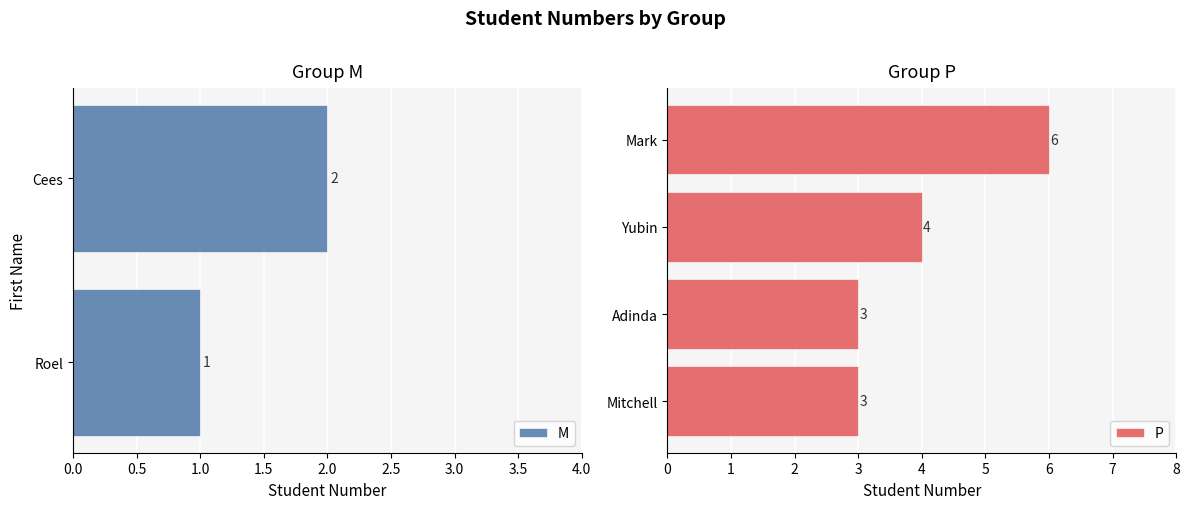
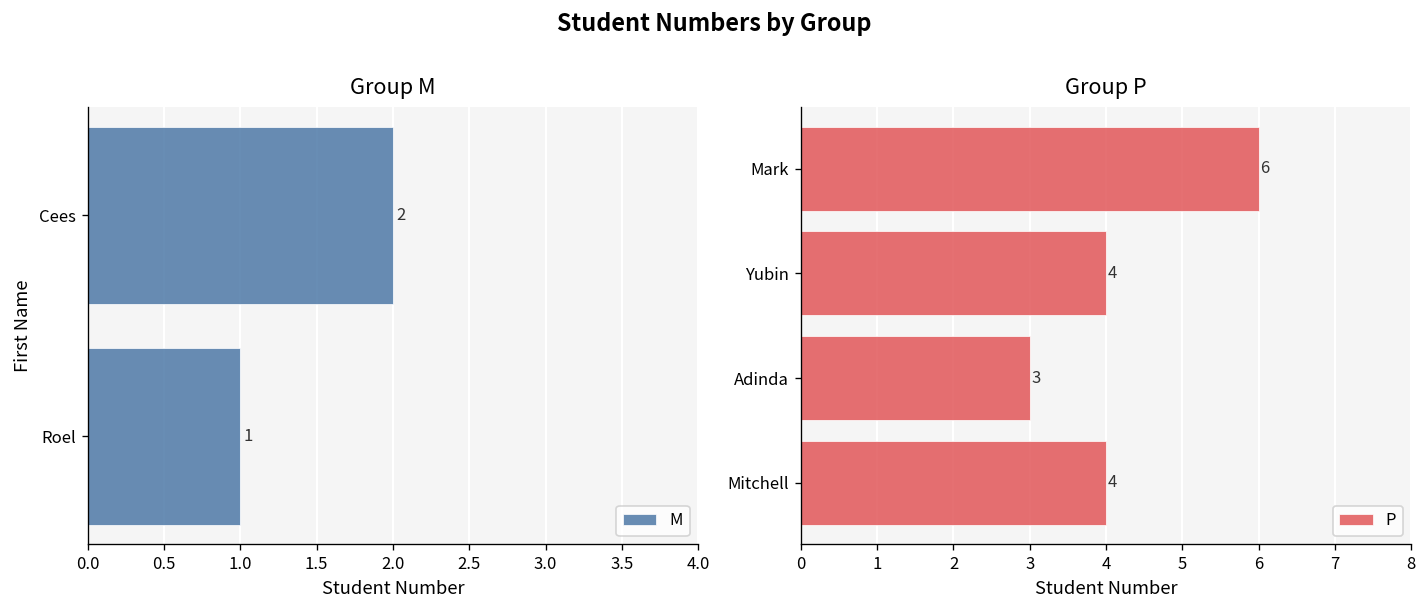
  {
    "Group M": {
      "Cees": 2,
      "Roel": 1
    },
    "Group P": {
      "Mark": 6,
      "Yubin": 4,
      "Adinda": 3,
-     "Mitchell": 3
+     "Mitchell": 4
    }
  }
